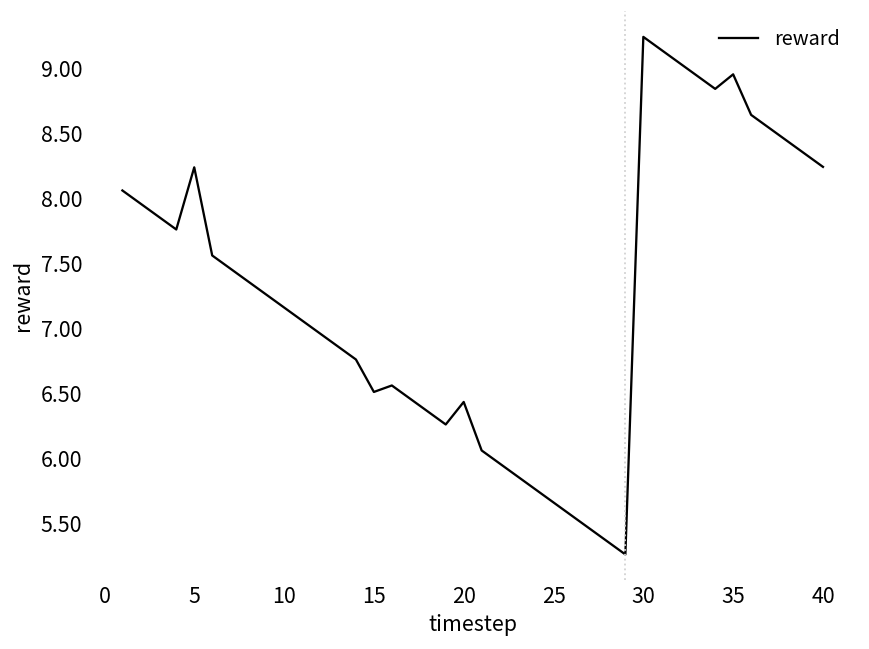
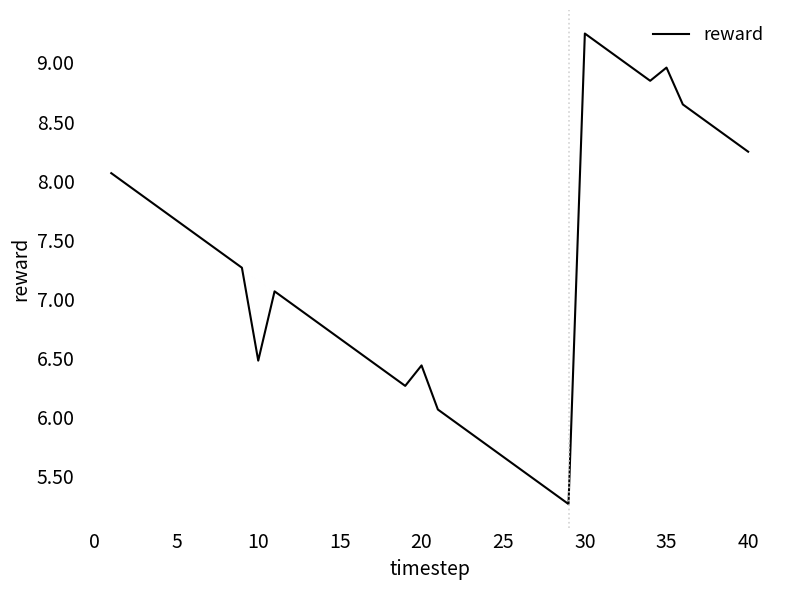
  {
-   "5": 8.24,
-   "10": 7.16,
-   "15": 6.51,
+   "5": 7.66,
+   "10": 6.48,
+   "15": 6.66,
    "20": 6.44,
    "25": 5.66,
    "30": 9.24,
    "35": 8.96,
    "40": 8.24
  }
